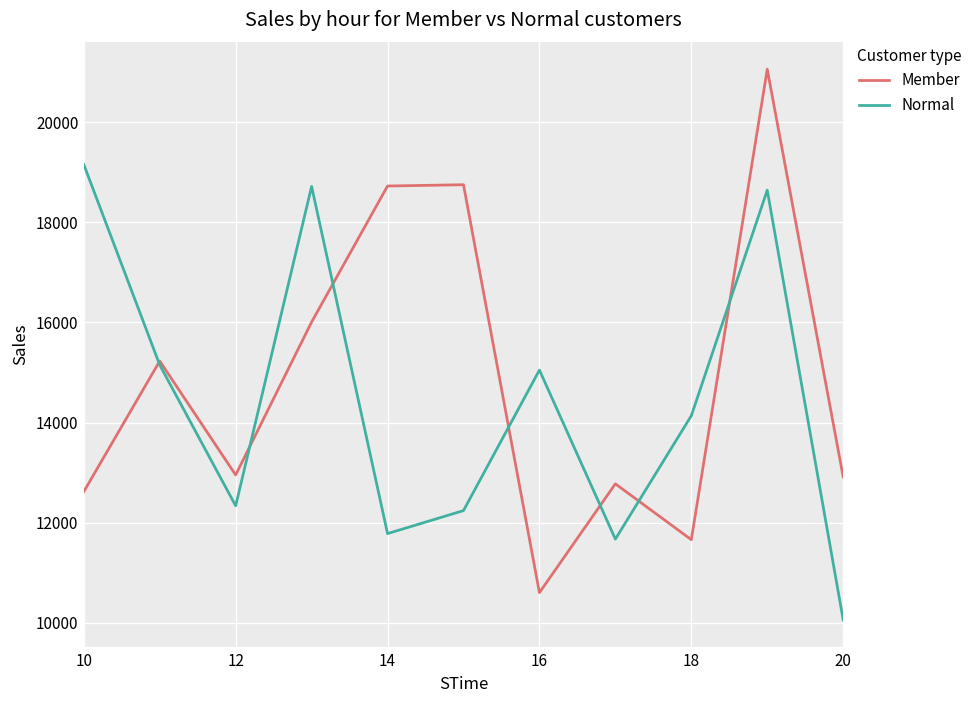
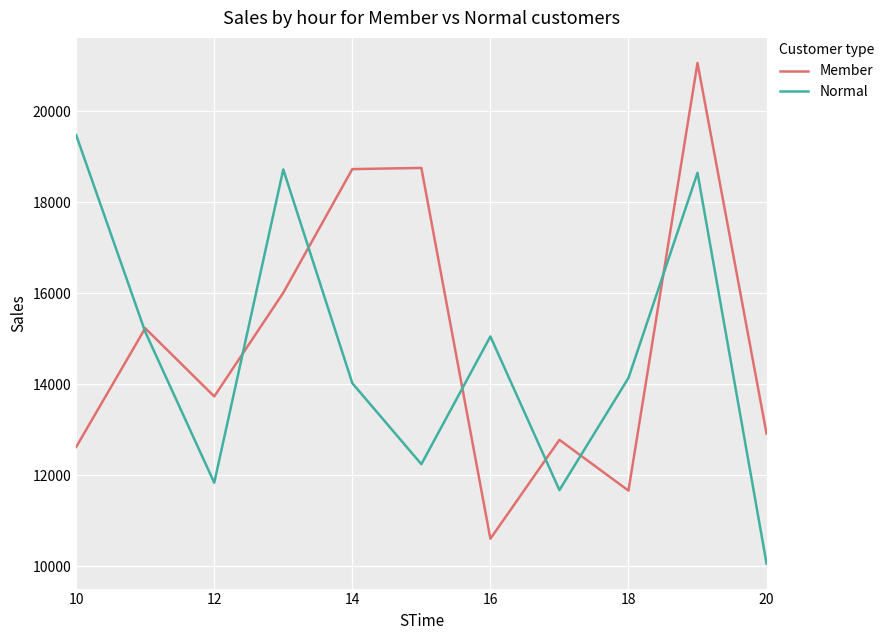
  {
    "Member": {
      "10": 12600,
-     "12": 13000,
+     "12": 13700,
      "14": 18700,
      "16": 10600,
      "18": 11700,
      "20": 12900
    },
    "Normal": {
-     "10": 19200,
-     "12": 12300,
-     "14": 11800,
+     "10": 19500,
+     "12": 11800,
+     "14": 14000,
      "16": 15000,
      "18": 14100,
      "20": 10100
    }
  }
